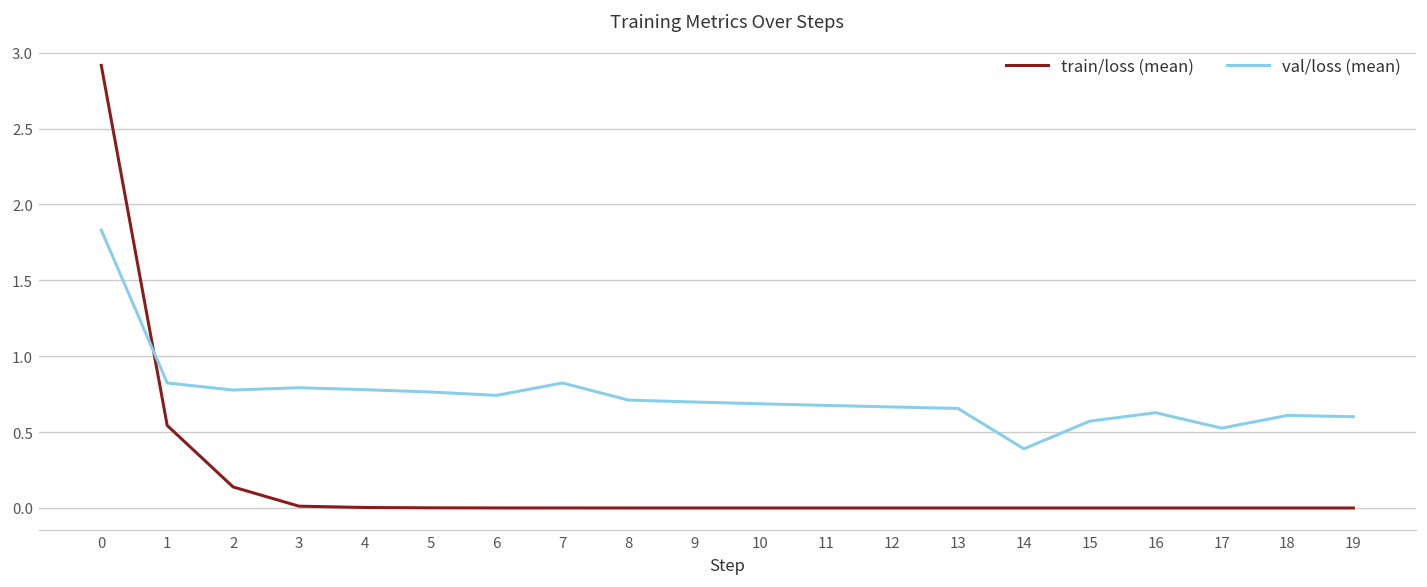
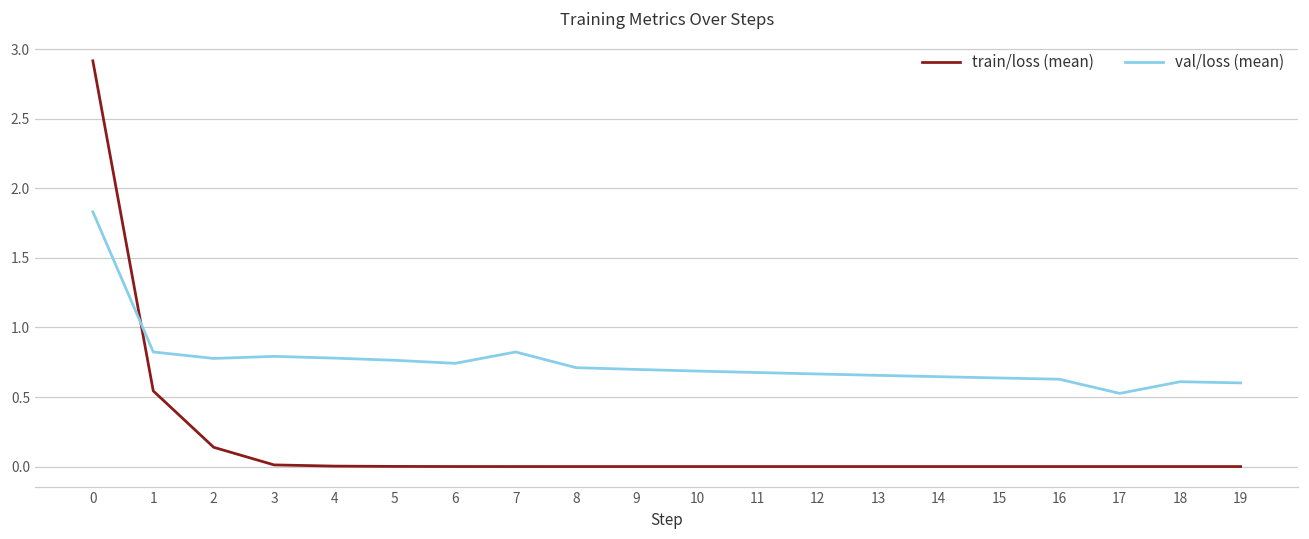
  {
    "train/loss (mean)": {
      "0": 2.92,
      "1": 0.54,
      "2": 0.14,
      "3": 0.01,
      "4": 0.00,
      "5": 0.00,
      "6": 0.00,
      "7": 0.00,
      "8": 0.00,
      "9": 0.00,
      "10": 0.00,
      "11": 0.00,
      "12": 0.00,
      "13": 0.00,
      "14": 0.00,
      "15": 0.00,
      "16": 0.00,
      "17": 0.00,
      "18": 0.00,
      "19": 0.00
    },
    "val/loss (mean)": {
      "0": 1.83,
      "1": 0.82,
      "2": 0.78,
      "3": 0.79,
      "4": 0.78,
      "5": 0.76,
      "6": 0.74,
      "7": 0.82,
      "8": 0.71,
      "9": 0.70,
      "10": 0.69,
      "11": 0.68,
      "12": 0.67,
      "13": 0.66,
-     "14": 0.39,
-     "15": 0.57,
+     "14": 0.65,
+     "15": 0.64,
      "16": 0.63,
      "17": 0.53,
      "18": 0.61,
      "19": 0.60
    }
  }
